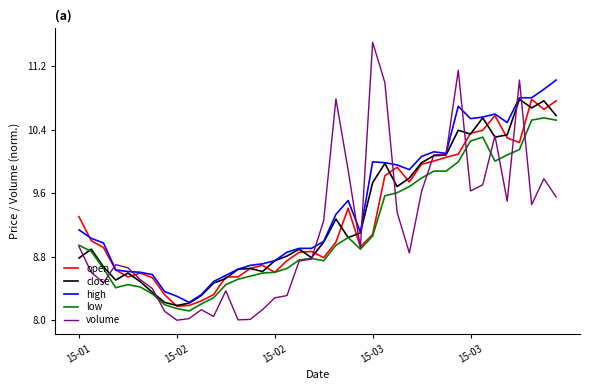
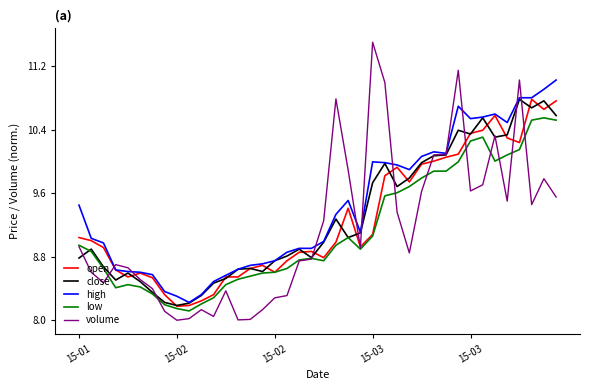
  {
    "open": {
-     "15-01": 9.3
+     "15-01": 9.0
    },
    "close": {
      "15-01": 8.8
    },
    "high": {
-     "15-01": 9.1
+     "15-01": 9.4
    }
  }
